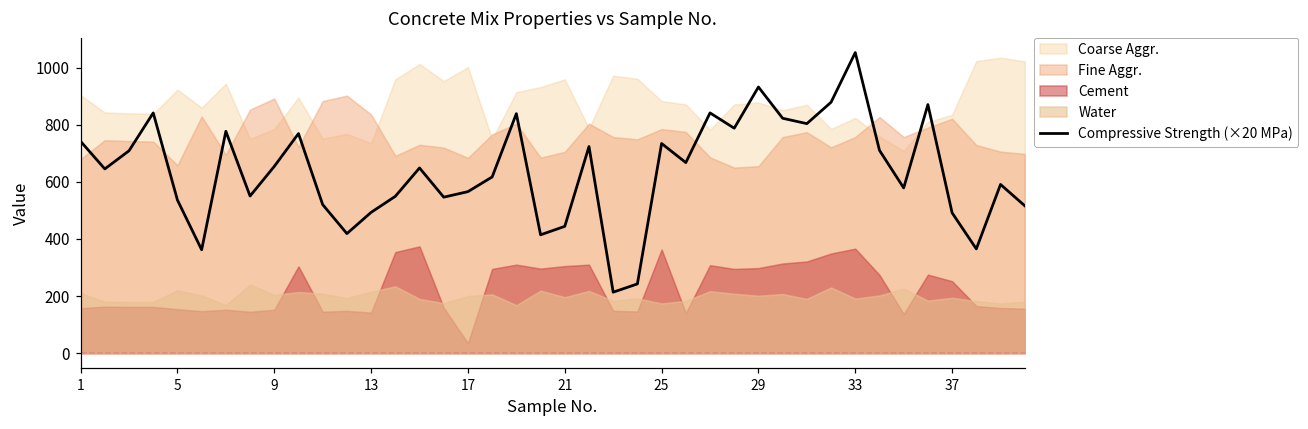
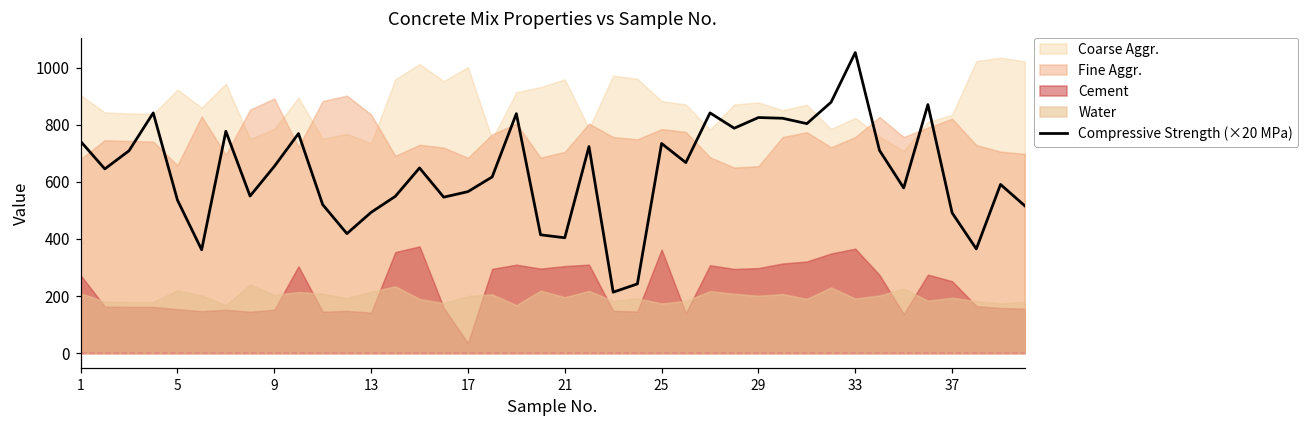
  {
    "Compressive Strength (×20 MPa)": {
      "1": 740,
      "5": 540,
      "9": 650,
      "13": 490,
      "17": 570,
-     "21": 440,
+     "21": 400,
      "25": 730,
-     "29": 930,
+     "29": 830,
      "33": 1050,
      "37": 490
    },
    "Cement": {
-     "1": 160,
+     "1": 270,
      "5": 150,
      "9": 150,
      "13": 140,
      "17": 40,
      "21": 310,
      "25": 360,
      "29": 300,
      "33": 370,
      "37": 250
    }
  }
